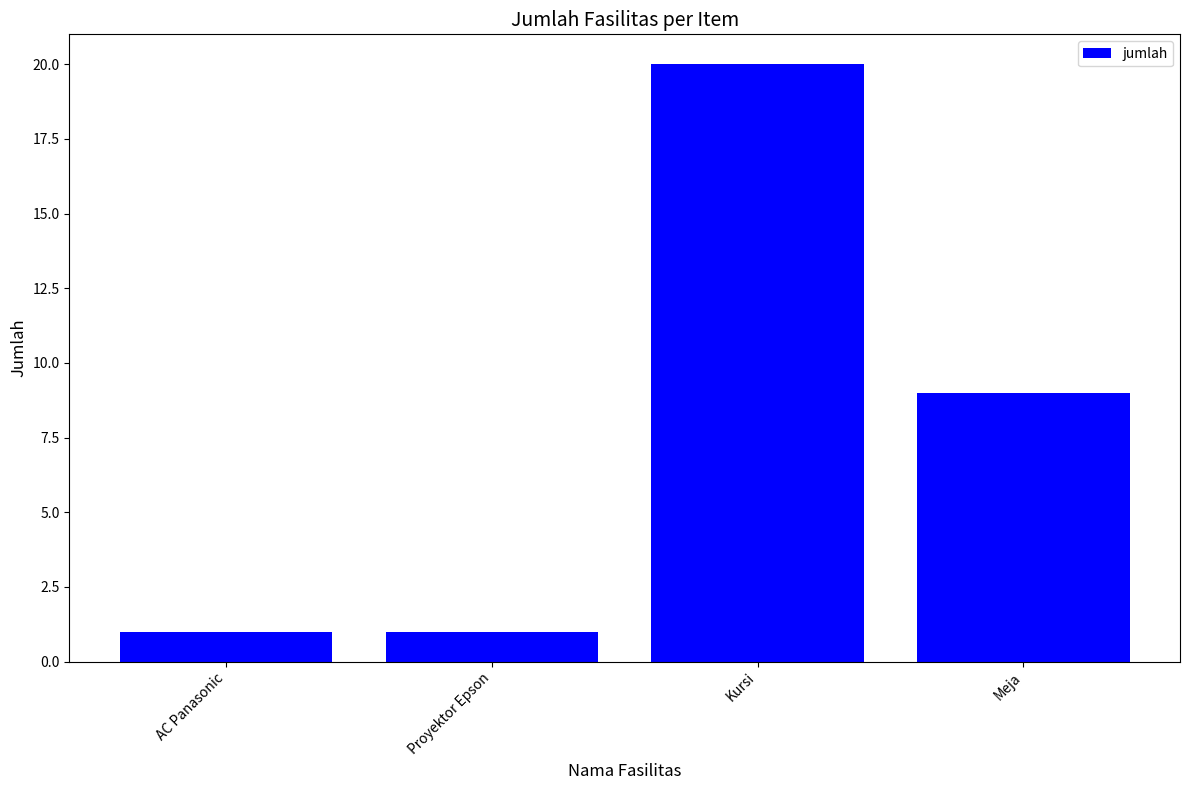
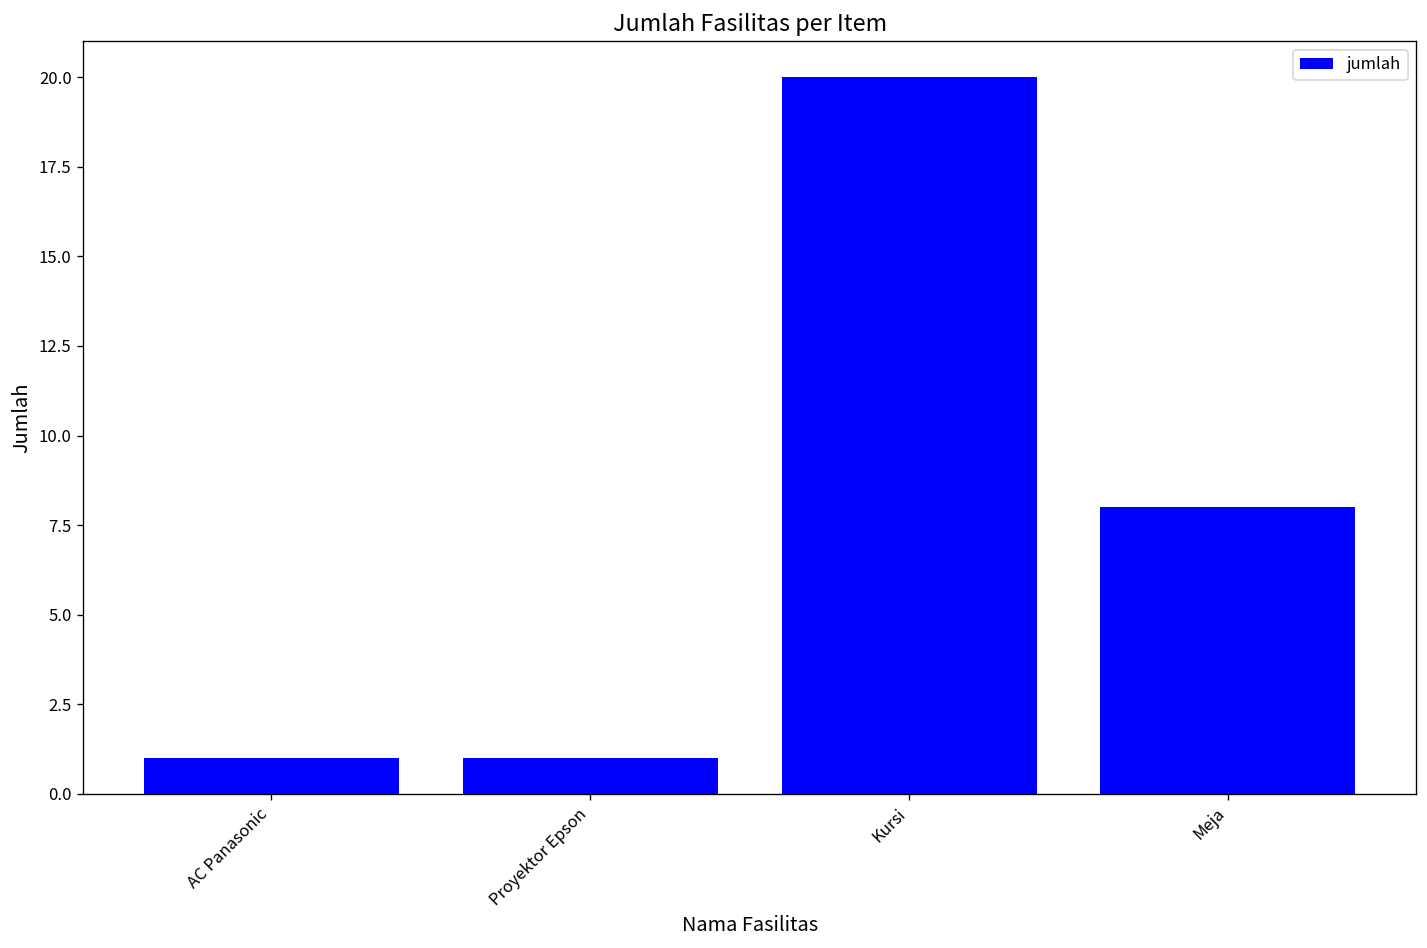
  {
    "AC Panasonic": 1,
    "Proyektor Epson": 1,
    "Kursi": 20,
-   "Meja": 9
+   "Meja": 8
  }
